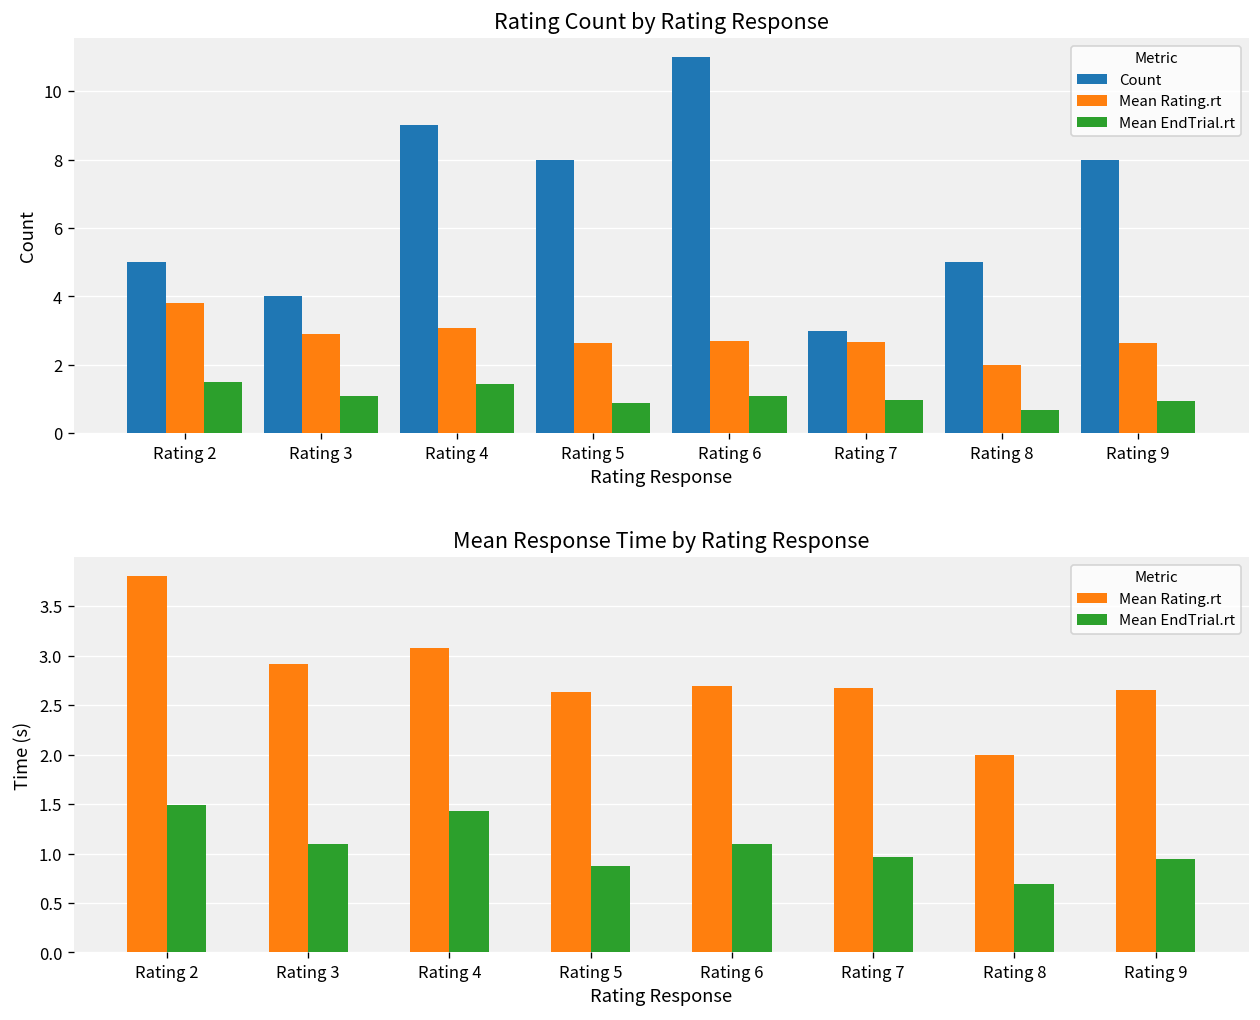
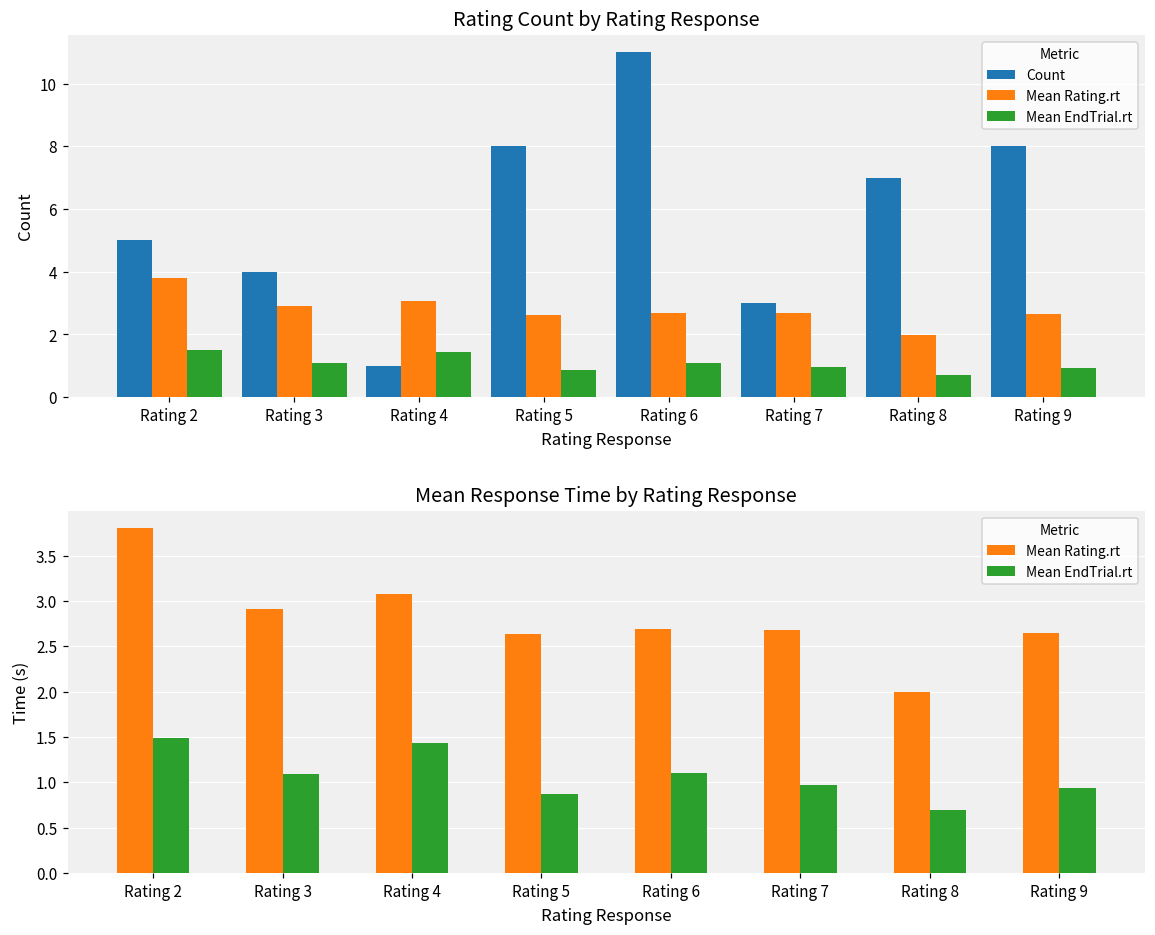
  {
    "Rating Count by Rating Response": {
      "Count": {
        "Rating 2": 5,
        "Rating 3": 4,
-       "Rating 4": 9,
+       "Rating 4": 1,
        "Rating 5": 8,
        "Rating 6": 11,
        "Rating 7": 3,
-       "Rating 8": 5,
+       "Rating 8": 7,
        "Rating 9": 8
      },
      "Mean Rating.rt": {
        "Rating 2": 3.8,
        "Rating 3": 3,
        "Rating 4": 3,
        "Rating 5": 2.6,
        "Rating 6": 2.7,
        "Rating 7": 2.7,
        "Rating 8": 2,
        "Rating 9": 2.6
      },
      "Mean EndTrial.rt": {
        "Rating 2": 1.5,
        "Rating 3": 1.1,
        "Rating 4": 1.4,
        "Rating 5": 0.9,
        "Rating 6": 1.1,
        "Rating 7": 1,
        "Rating 8": 0.7,
        "Rating 9": 1
      }
    },
    "Mean Response Time by Rating Response": {
      "Mean Rating.rt": {
        "Rating 2": 3.8,
        "Rating 3": 2.9,
        "Rating 4": 3.1,
        "Rating 5": 2.6,
        "Rating 6": 2.7,
        "Rating 7": 2.7,
        "Rating 8": 2.0,
        "Rating 9": 2.6
      },
      "Mean EndTrial.rt": {
        "Rating 2": 1.5,
        "Rating 3": 1.1,
        "Rating 4": 1.4,
        "Rating 5": 0.9,
        "Rating 6": 1.1,
        "Rating 7": 1.0,
        "Rating 8": 0.7,
        "Rating 9": 0.9
      }
    }
  }
